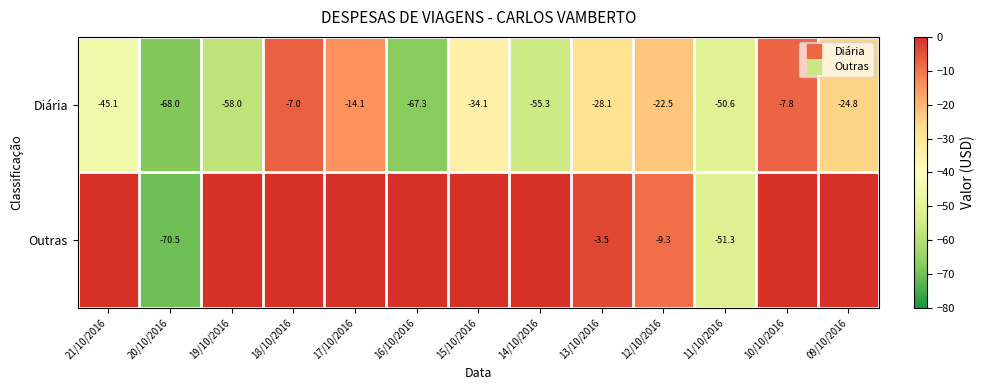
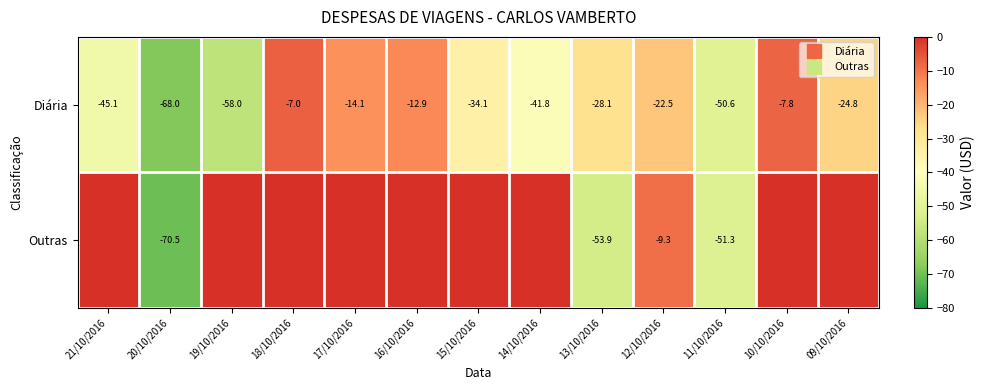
  {
    "Diária": {
      "21/10/2016": -45.1,
      "20/10/2016": -68.0,
      "19/10/2016": -58.0,
      "18/10/2016": -7.0,
      "17/10/2016": -14.1,
-     "16/10/2016": -67.3,
+     "16/10/2016": -12.9,
      "15/10/2016": -34.1,
-     "14/10/2016": -55.3,
+     "14/10/2016": -41.8,
      "13/10/2016": -28.1,
      "12/10/2016": -22.5,
      "11/10/2016": -50.6,
      "10/10/2016": -7.8,
      "09/10/2016": -24.8
    },
    "Outras": {
      "20/10/2016": -70.5,
-     "13/10/2016": -3.5,
+     "13/10/2016": -53.9,
      "12/10/2016": -9.3,
      "11/10/2016": -51.3
    }
  }
